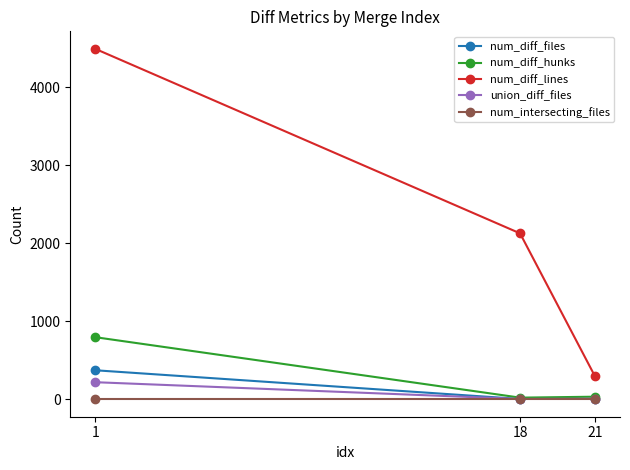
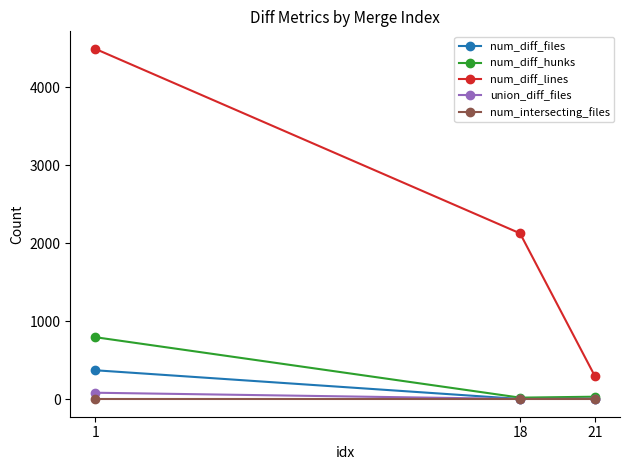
  {
    "num_diff_files": {
      "1": 400
    },
    "num_diff_hunks": {
      "1": 800
    },
    "num_diff_lines": {
      "1": 4500,
      "18": 2100,
      "21": 300
    },
    "union_diff_files": {
-     "1": 200
+     "1": 100
    },
    "num_intersecting_files": {
      "1": 0
    }
  }
